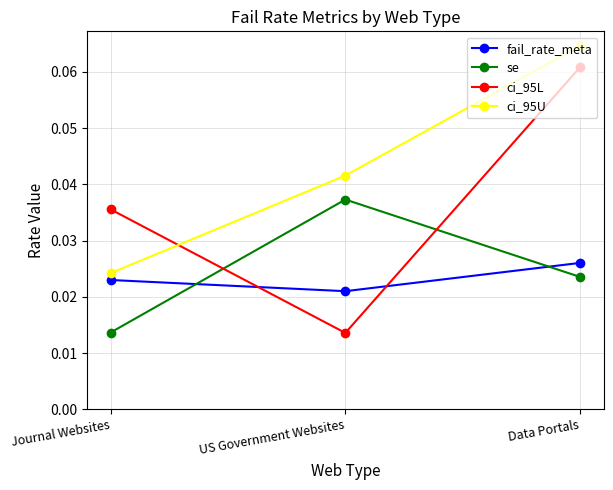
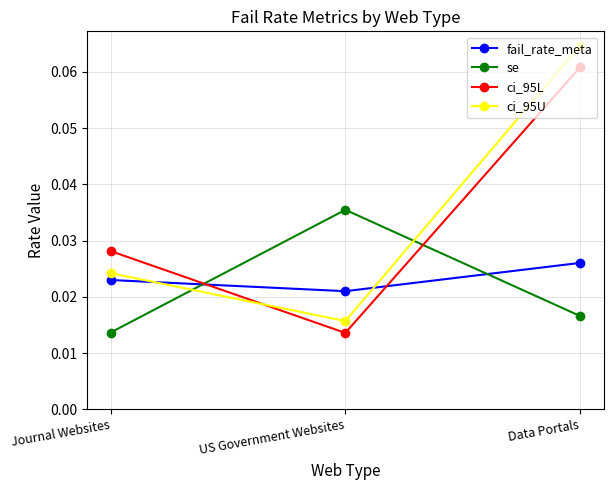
  {
    "fail_rate_meta": {
      "Journal Websites": 0.023,
      "US Government Websites": 0.021,
      "Data Portals": 0.026
    },
    "se": {
      "Journal Websites": 0.014,
-     "US Government Websites": 0.037,
-     "Data Portals": 0.024
+     "US Government Websites": 0.035,
+     "Data Portals": 0.017
    },
    "ci_95L": {
-     "Journal Websites": 0.036,
+     "Journal Websites": 0.028,
      "US Government Websites": 0.014
    },
    "ci_95U": {
      "Journal Websites": 0.024,
-     "US Government Websites": 0.042
+     "US Government Websites": 0.016
    }
  }
